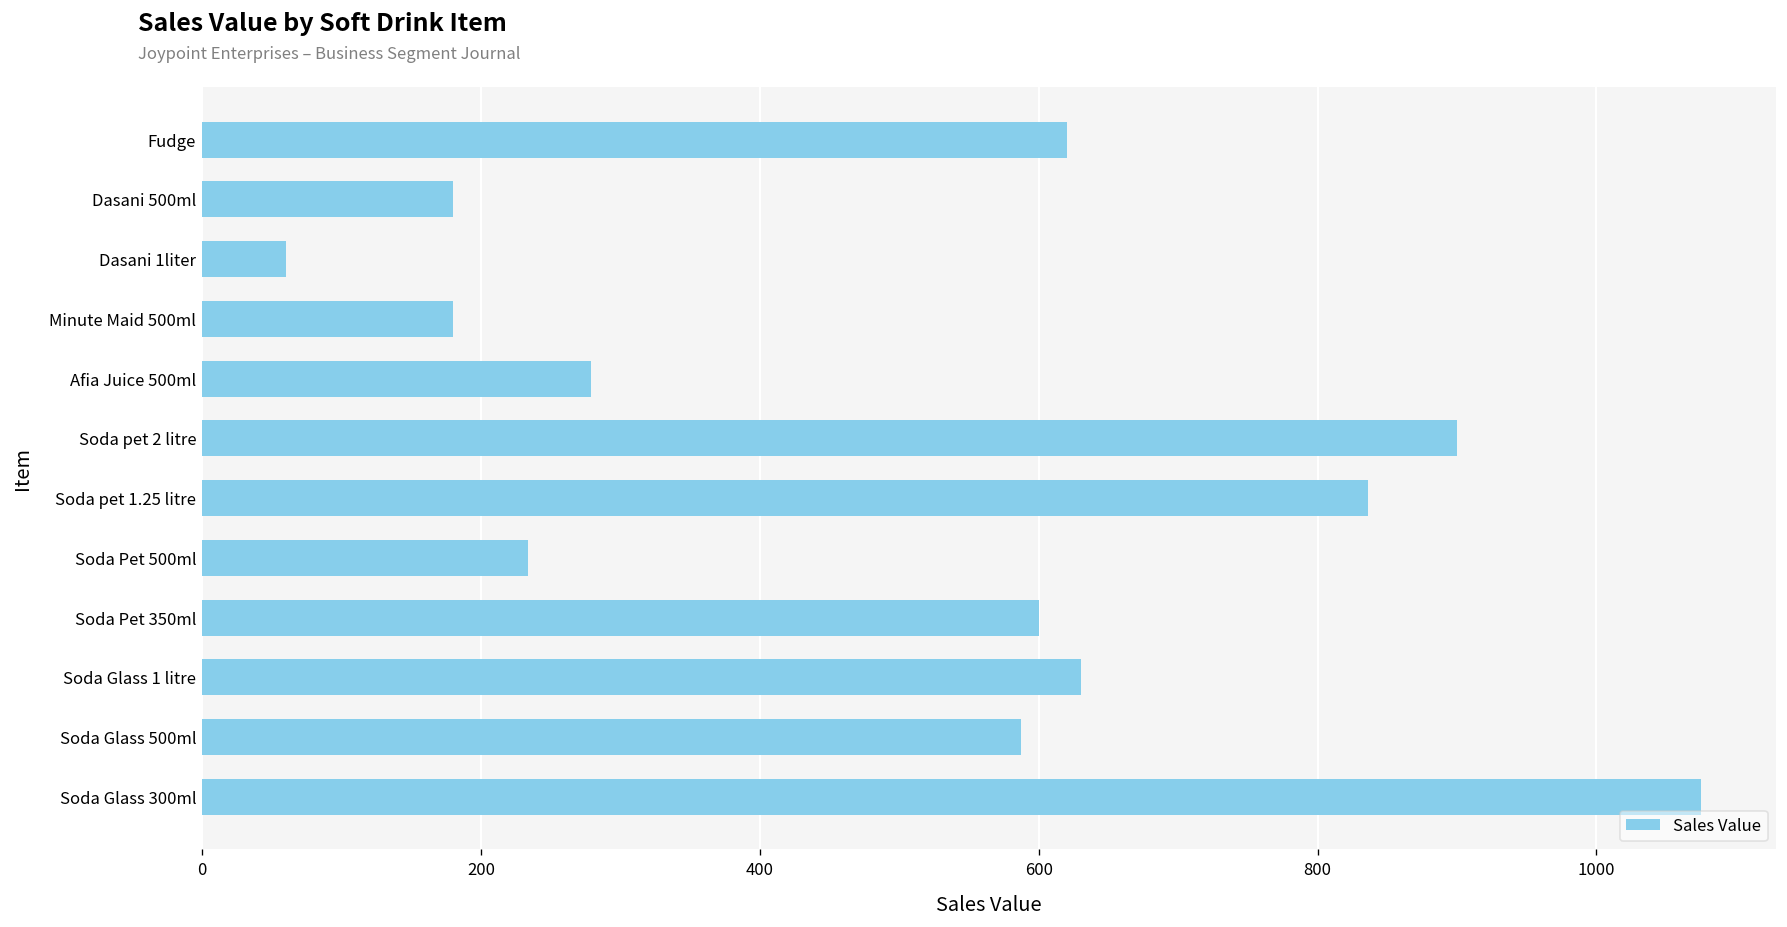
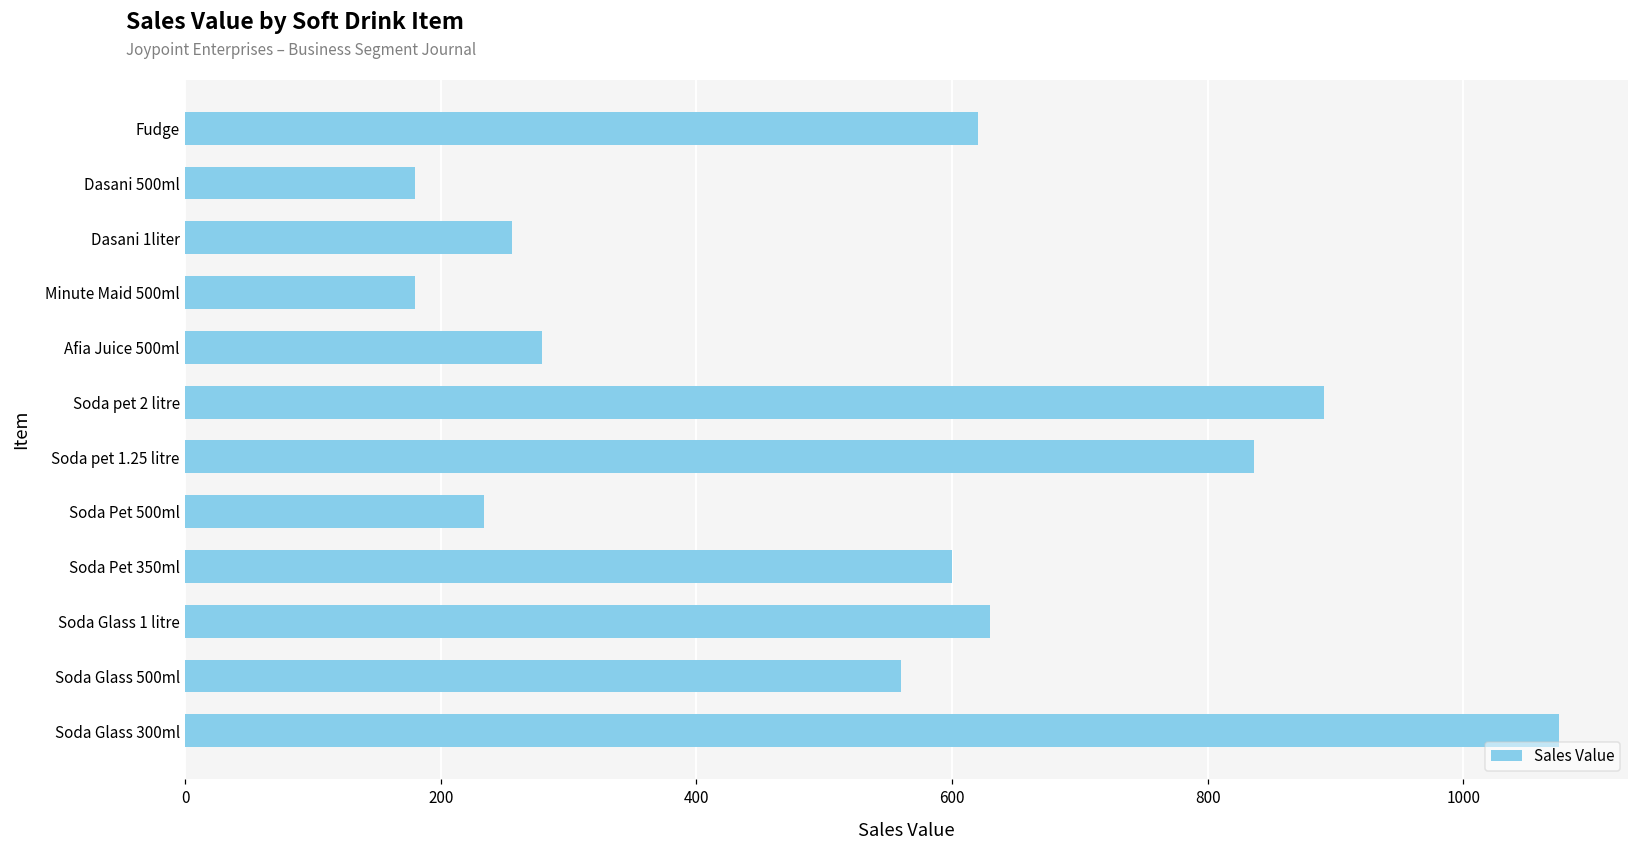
  {
    "Fudge": 620,
    "Dasani 500ml": 180,
-   "Dasani 1liter": 60,
+   "Dasani 1liter": 256,
    "Minute Maid 500ml": 180,
    "Afia Juice 500ml": 279,
-   "Soda pet 2 litre": 900,
+   "Soda pet 2 litre": 891,
    "Soda pet 1.25 litre": 836,
    "Soda Pet 500ml": 234,
    "Soda Pet 350ml": 600,
    "Soda Glass 1 litre": 630,
-   "Soda Glass 500ml": 587,
+   "Soda Glass 500ml": 560,
    "Soda Glass 300ml": 1075
  }
